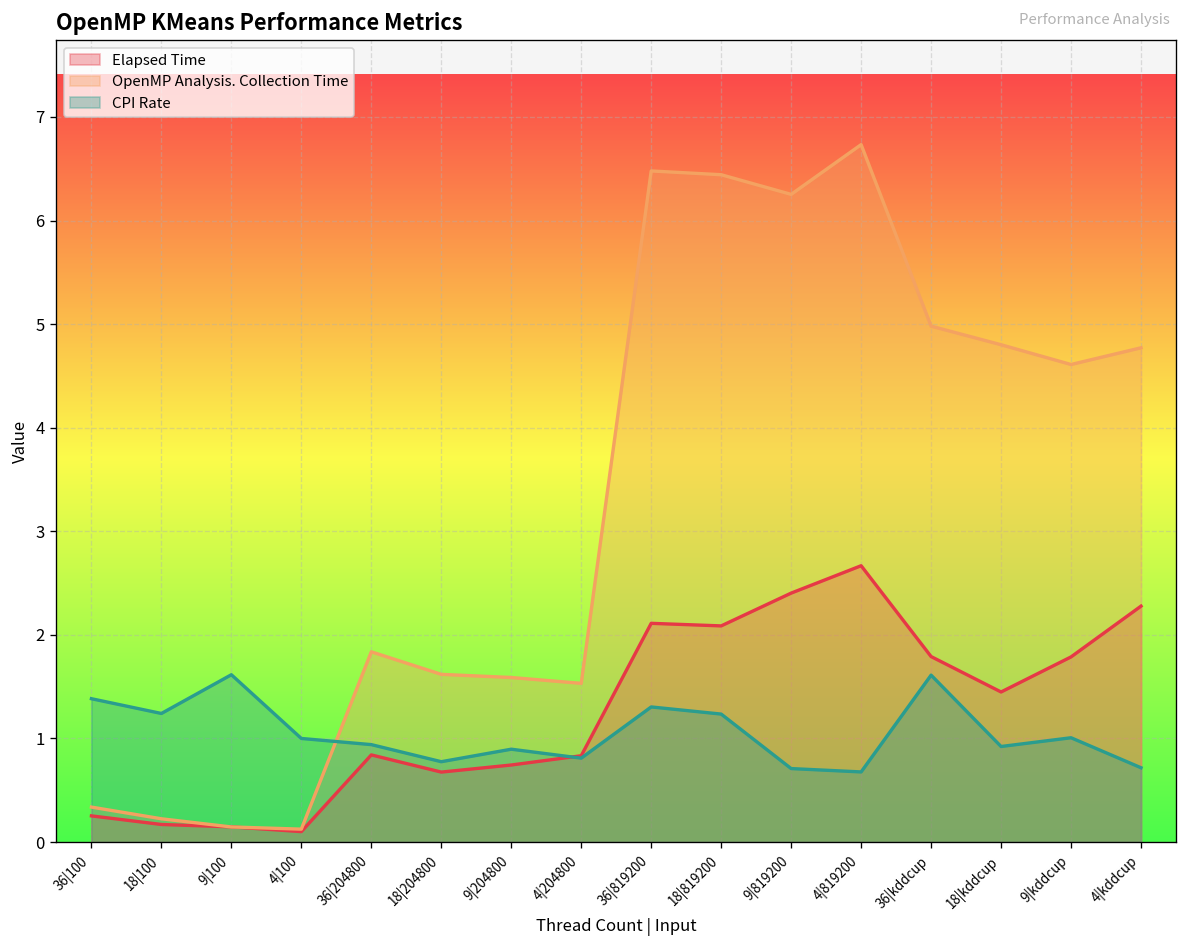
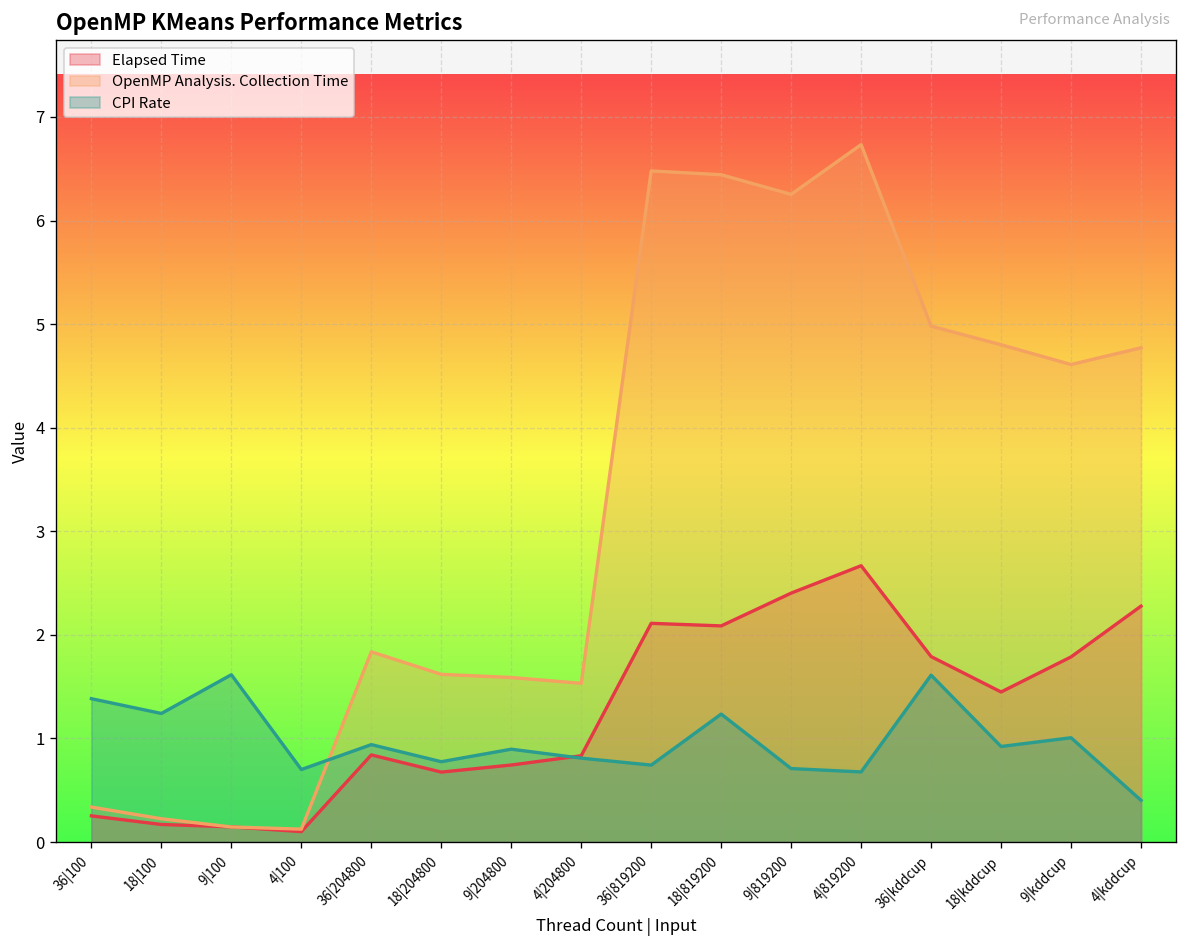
  {
    "CPI Rate": {
      "36|100": 1.4,
      "18|100": 1.2,
      "9|100": 1.6,
-     "4|100": 1.0,
+     "4|100": 0.7,
      "36|204800": 0.9,
      "18|204800": 0.8,
      "9|204800": 0.9,
-     "36|819200": 1.3,
+     "36|819200": 0.7,
      "18|819200": 1.2,
      "9|819200": 0.7,
      "4|819200": 0.7,
      "36|kddcup": 1.6,
      "18|kddcup": 0.9,
      "9|kddcup": 1.0,
-     "4|kddcup": 0.7
+     "4|kddcup": 0.4
    }
  }
